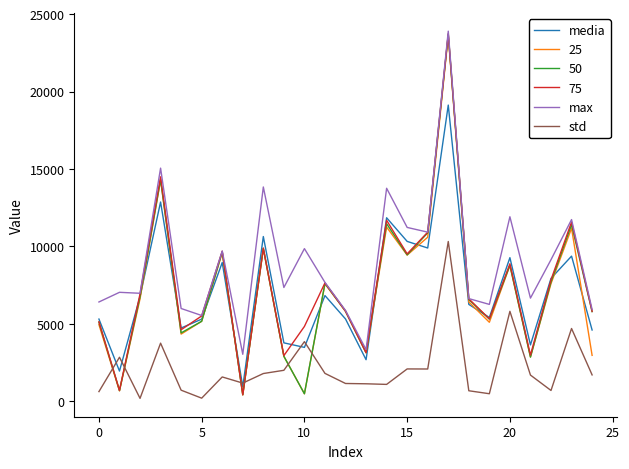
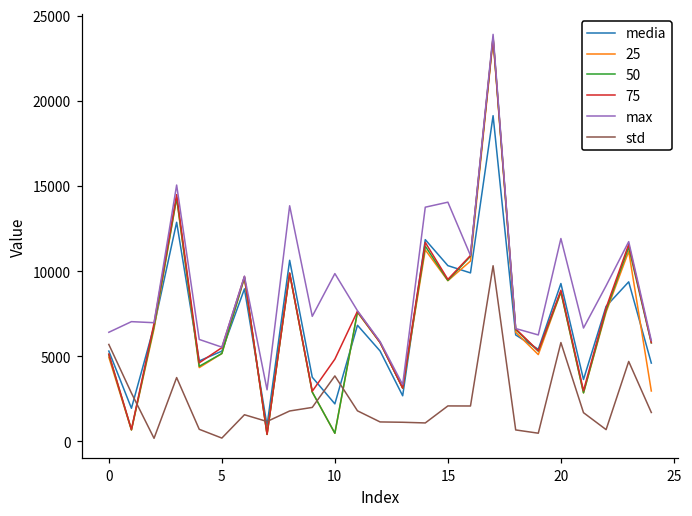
  {
    "media": {
      "0": 5300,
-     "10": 3500,
+     "10": 2200,
      "15": 10300,
      "20": 9300
    },
    "75": {
      "10": 4800
    },
    "max": {
      "0": 6400,
      "10": 9900,
-     "15": 11200,
+     "15": 14000,
      "20": 11900
    },
    "std": {
-     "0": 600,
+     "0": 5700,
      "5": 200,
      "10": 3800,
      "15": 2100,
      "20": 5800
    }
  }
